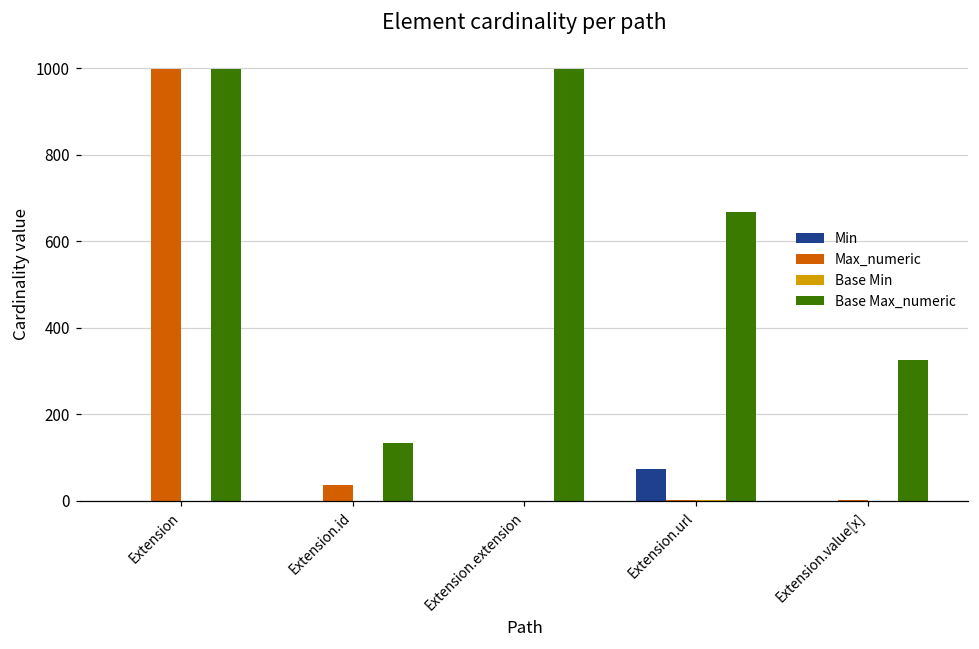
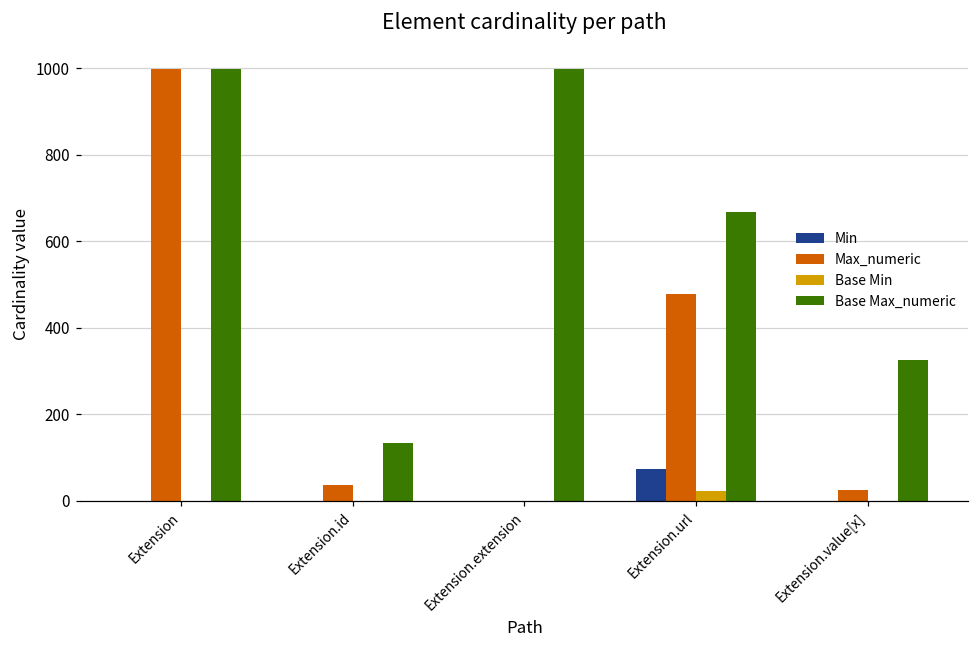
  {
    "Min": {
      "Extension": 0,
      "Extension.id": 0,
      "Extension.extension": 0,
      "Extension.url": 70,
      "Extension.value[x]": 0
    },
    "Max_numeric": {
      "Extension": 1000,
      "Extension.id": 40,
      "Extension.extension": 0,
-     "Extension.url": 0,
-     "Extension.value[x]": 0
+     "Extension.url": 480,
+     "Extension.value[x]": 30
    },
    "Base Min": {
      "Extension": 0,
      "Extension.id": 0,
      "Extension.extension": 0,
-     "Extension.url": 0,
+     "Extension.url": 20,
      "Extension.value[x]": 0
    },
    "Base Max_numeric": {
      "Extension": 1000,
      "Extension.id": 130,
      "Extension.extension": 1000,
      "Extension.url": 670,
      "Extension.value[x]": 330
    }
  }
